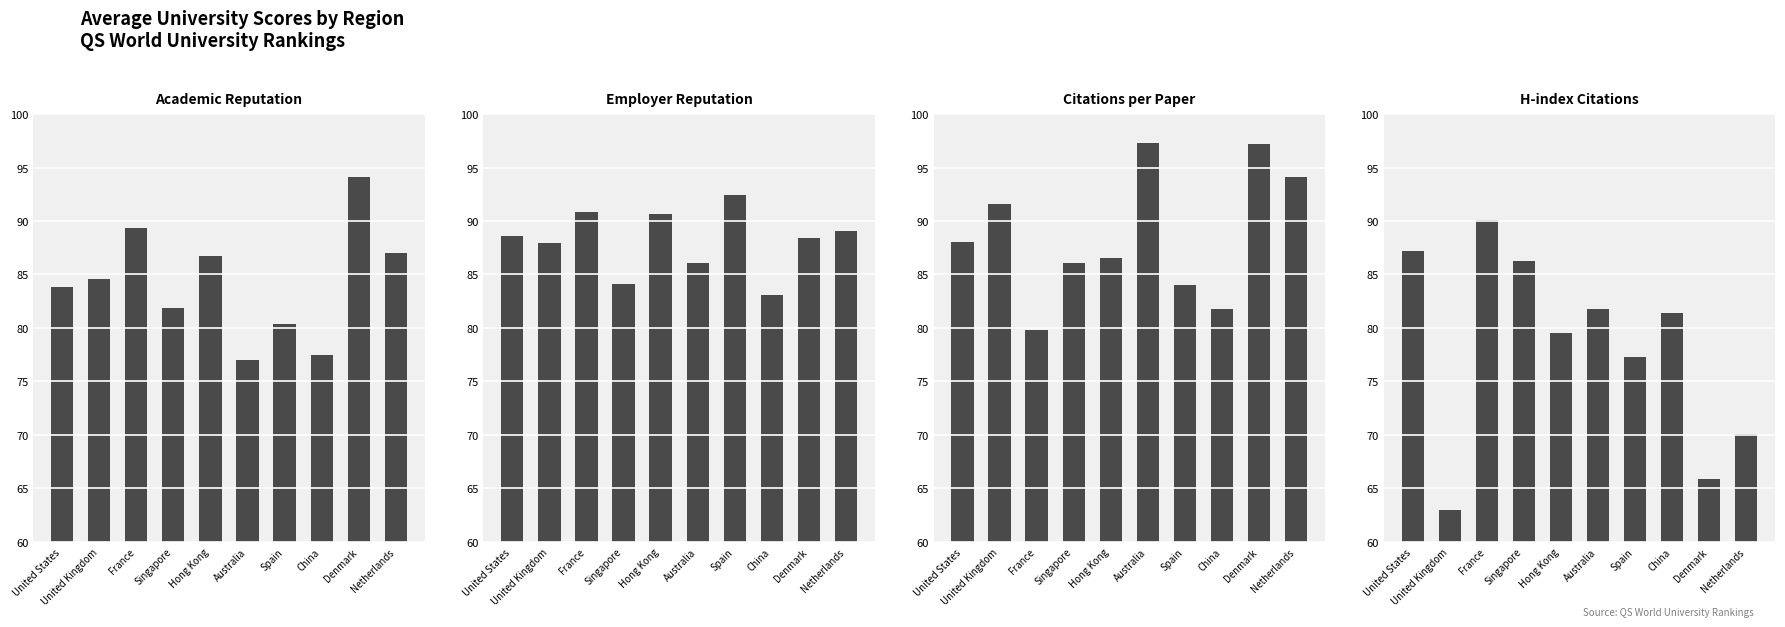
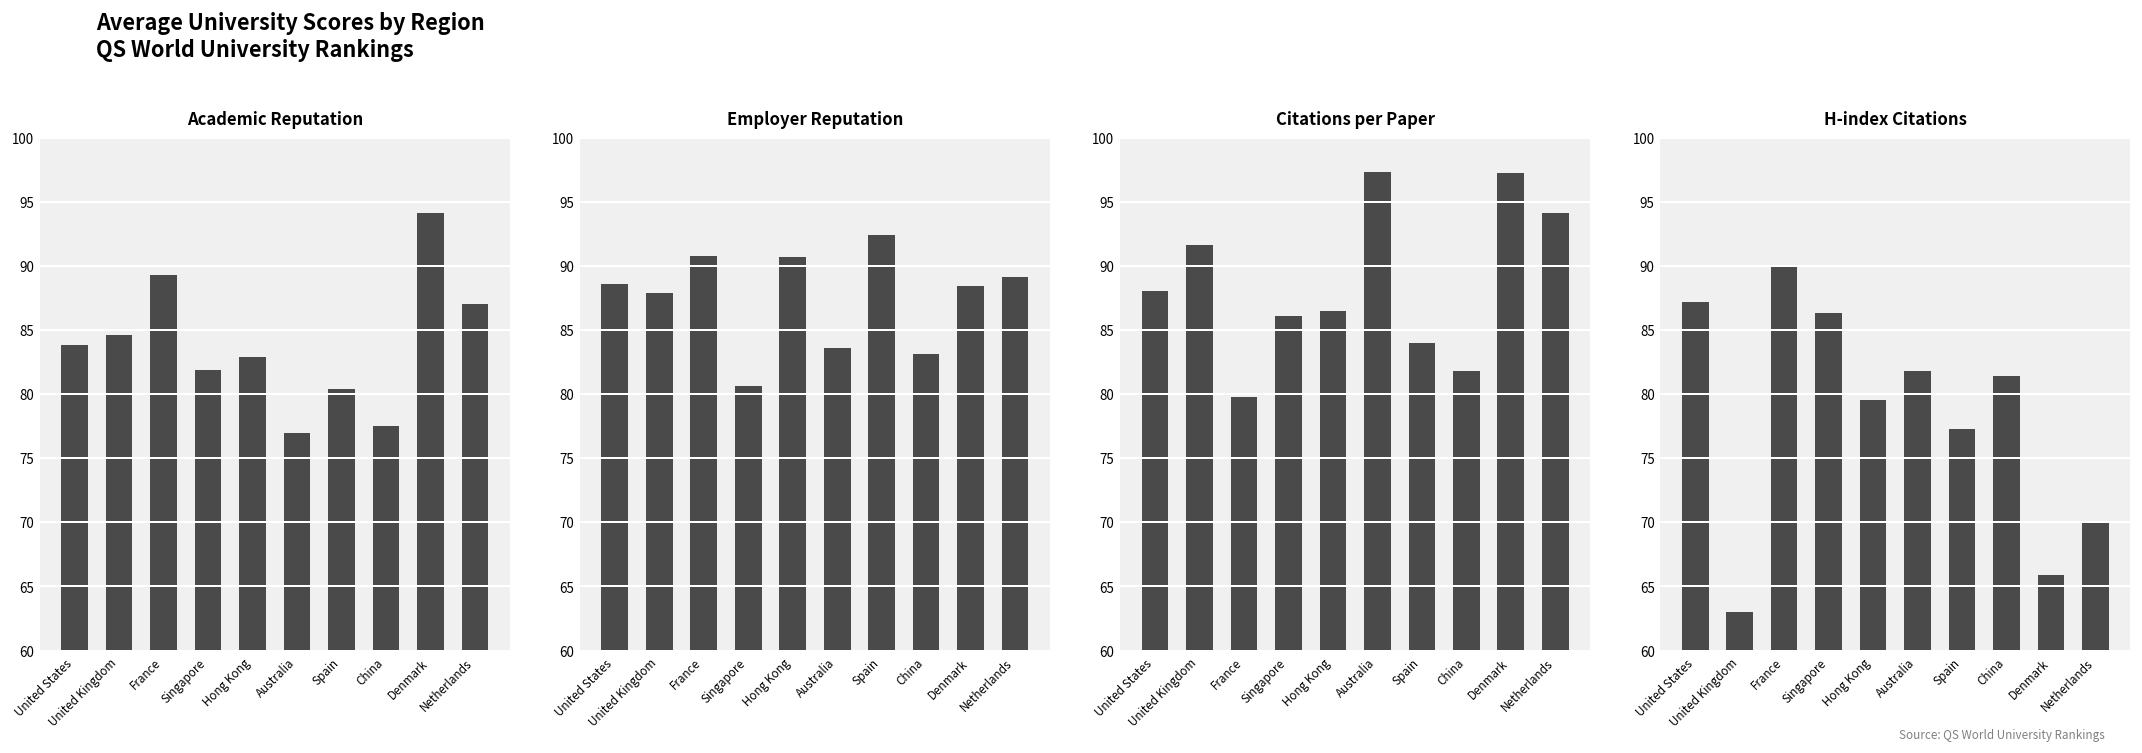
  {
    "Academic Reputation": {
      "United States": 83.8,
      "United Kingdom": 84.6,
      "France": 89.3,
      "Singapore": 81.9,
-     "Hong Kong": 86.7,
+     "Hong Kong": 82.9,
      "Australia": 77.0,
      "Spain": 80.4,
      "China": 77.5,
      "Denmark": 94.1,
      "Netherlands": 87.0
    },
    "Employer Reputation": {
      "United States": 88.6,
      "United Kingdom": 87.9,
      "France": 90.8,
-     "Singapore": 84.1,
+     "Singapore": 80.6,
      "Hong Kong": 90.7,
-     "Australia": 86.1,
+     "Australia": 83.6,
      "Spain": 92.4,
      "China": 83.1,
      "Denmark": 88.4,
      "Netherlands": 89.1
    },
    "Citations per Paper": {
      "United States": 88.0,
      "United Kingdom": 91.6,
      "France": 79.8,
      "Singapore": 86.1,
      "Hong Kong": 86.5,
      "Australia": 97.3,
      "Spain": 84.0,
      "China": 81.8,
      "Denmark": 97.2,
      "Netherlands": 94.1
    },
    "H-index Citations": {
      "United States": 87.2,
      "United Kingdom": 63.0,
      "France": 90.1,
      "Singapore": 86.3,
      "Hong Kong": 79.5,
      "Australia": 81.8,
      "Spain": 77.3,
      "China": 81.4,
      "Denmark": 65.9,
      "Netherlands": 70.1
    }
  }
